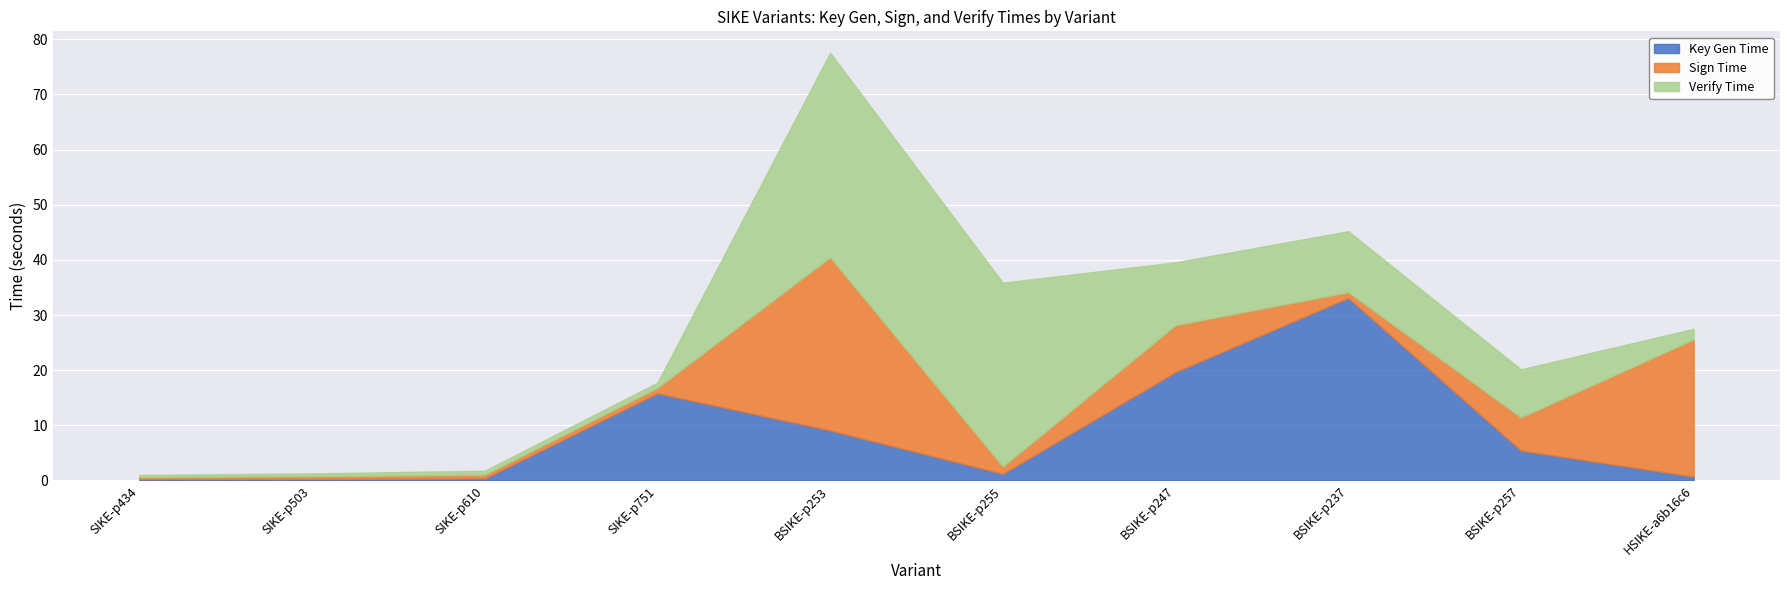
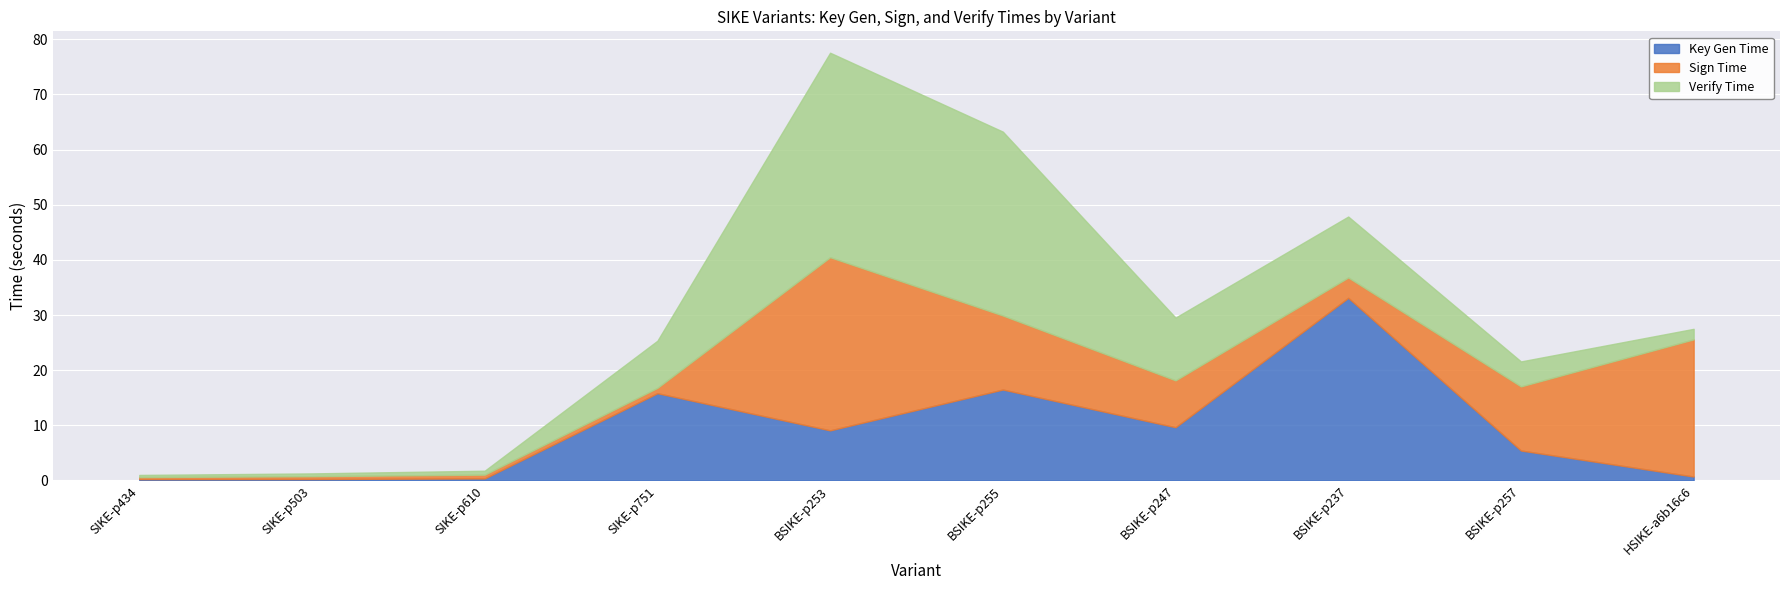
  {
    "Key Gen Time": {
      "SIKE-p751": 16,
      "BSIKE-p253": 9,
-     "BSIKE-p255": 1,
-     "BSIKE-p247": 20,
+     "BSIKE-p255": 16,
+     "BSIKE-p247": 10,
      "BSIKE-p237": 33,
      "BSIKE-p257": 5,
      "HSIKE-a6b16c6": 1
    },
    "Sign Time": {
      "SIKE-p503": 1,
      "SIKE-p610": 1,
      "SIKE-p751": 1,
      "BSIKE-p253": 31,
-     "BSIKE-p255": 1,
+     "BSIKE-p255": 13,
      "BSIKE-p247": 9,
-     "BSIKE-p237": 1,
-     "BSIKE-p257": 6,
+     "BSIKE-p237": 4,
+     "BSIKE-p257": 12,
      "HSIKE-a6b16c6": 25
    },
    "Verify Time": {
      "SIKE-p503": 1,
      "SIKE-p610": 1,
-     "SIKE-p751": 1,
+     "SIKE-p751": 9,
      "BSIKE-p253": 37,
      "BSIKE-p255": 33,
      "BSIKE-p247": 11,
      "BSIKE-p237": 11,
-     "BSIKE-p257": 9,
+     "BSIKE-p257": 5,
      "HSIKE-a6b16c6": 2
    }
  }
